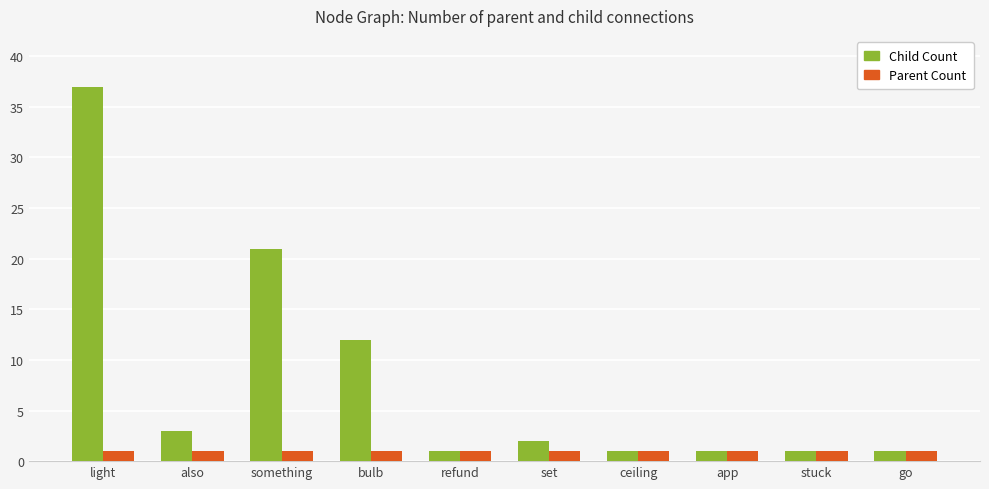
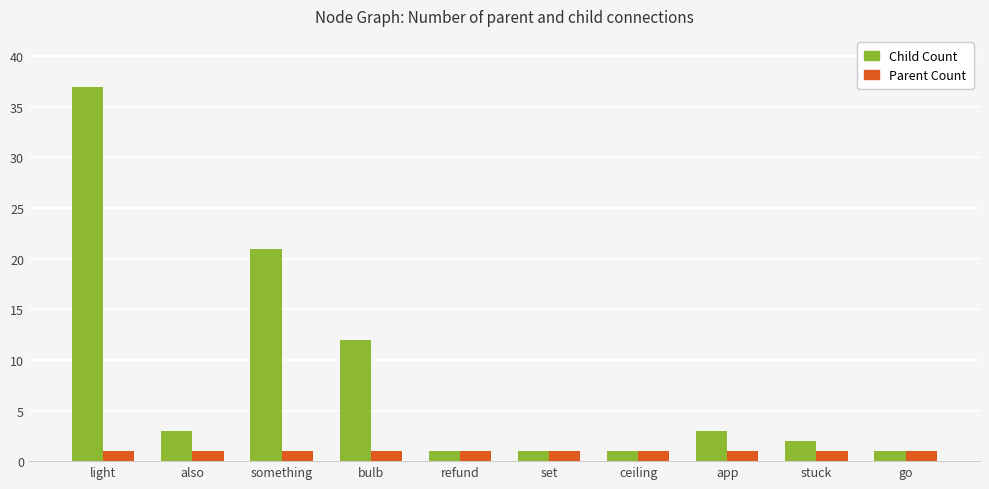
  {
    "Child Count": {
      "light": 37,
      "also": 3,
      "something": 21,
      "bulb": 12,
      "refund": 1,
-     "set": 2,
+     "set": 1,
      "ceiling": 1,
-     "app": 1,
-     "stuck": 1,
+     "app": 3,
+     "stuck": 2,
      "go": 1
    },
    "Parent Count": {
      "light": 1,
      "also": 1,
      "something": 1,
      "bulb": 1,
      "refund": 1,
      "set": 1,
      "ceiling": 1,
      "app": 1,
      "stuck": 1,
      "go": 1
    }
  }
